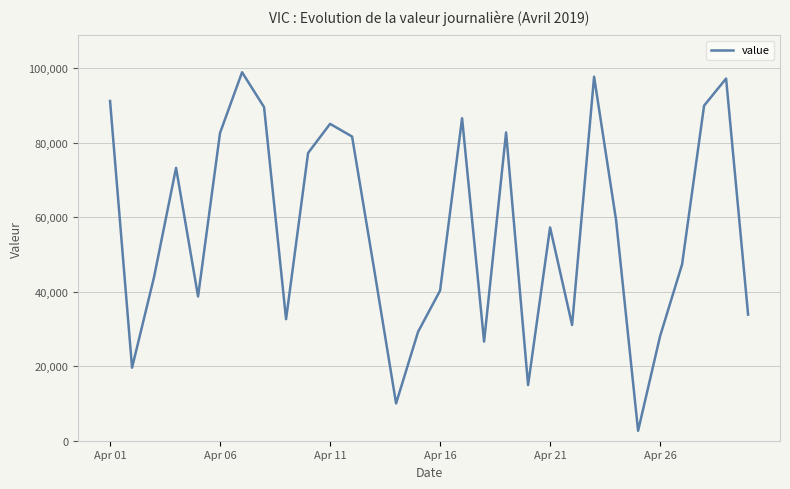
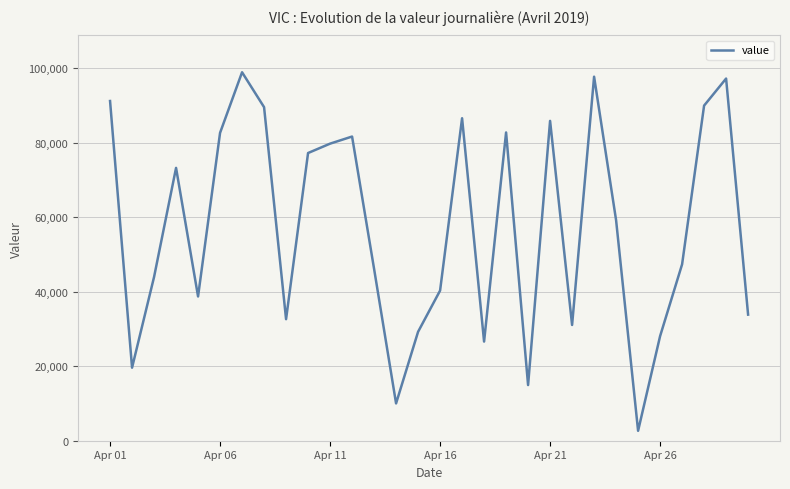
  {
    "Apr 01": "91,000",
    "Apr 06": "83,000",
-   "Apr 11": "85,000",
+   "Apr 11": "80,000",
    "Apr 16": "40,000",
-   "Apr 21": "57,000",
+   "Apr 21": "86,000",
    "Apr 26": "28,000"
  }
